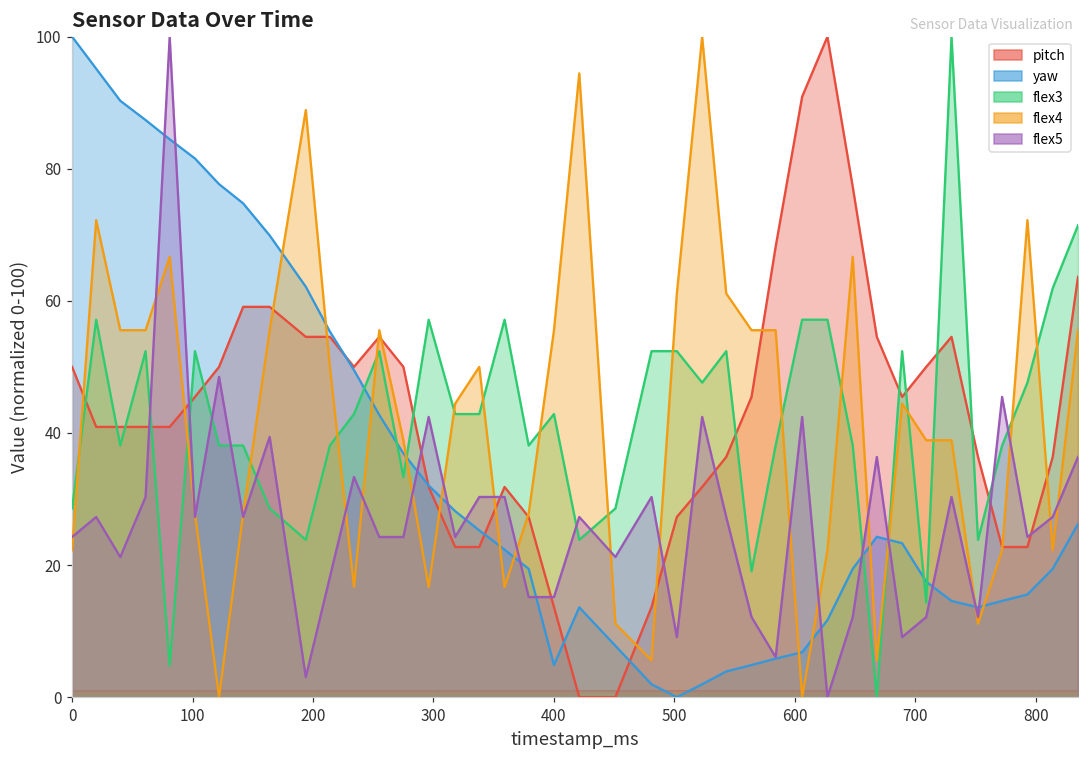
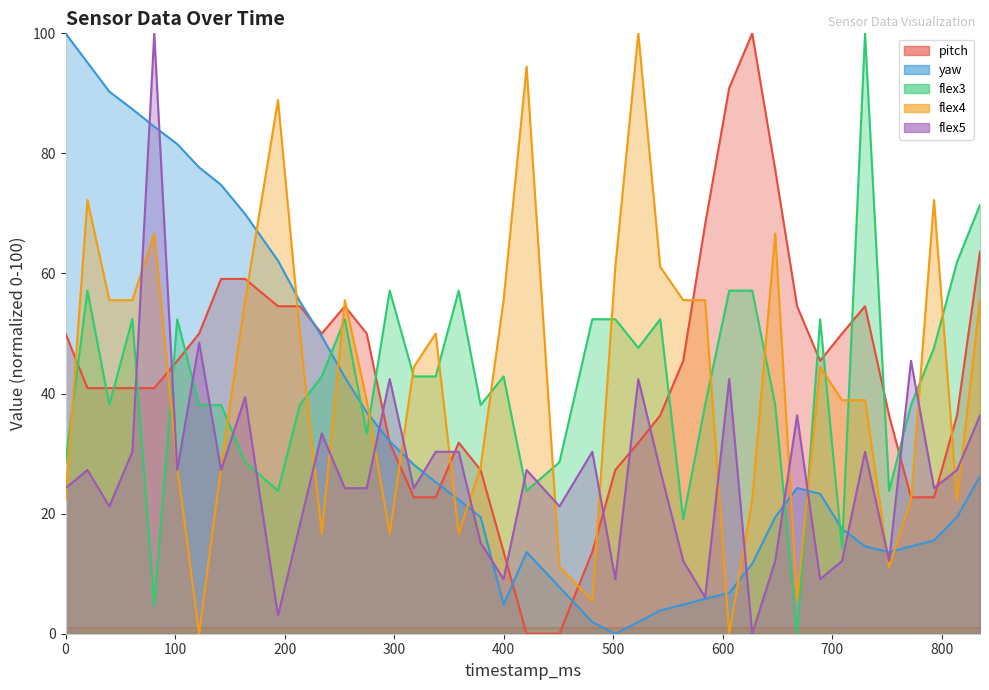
  {
    "yaw": {
      "0": 100,
      "400": 5
    },
    "flex3": {
      "0": 29,
      "400": 43
    },
    "flex5": {
      "0": 24,
-     "400": 15
+     "400": 9
    }
  }
